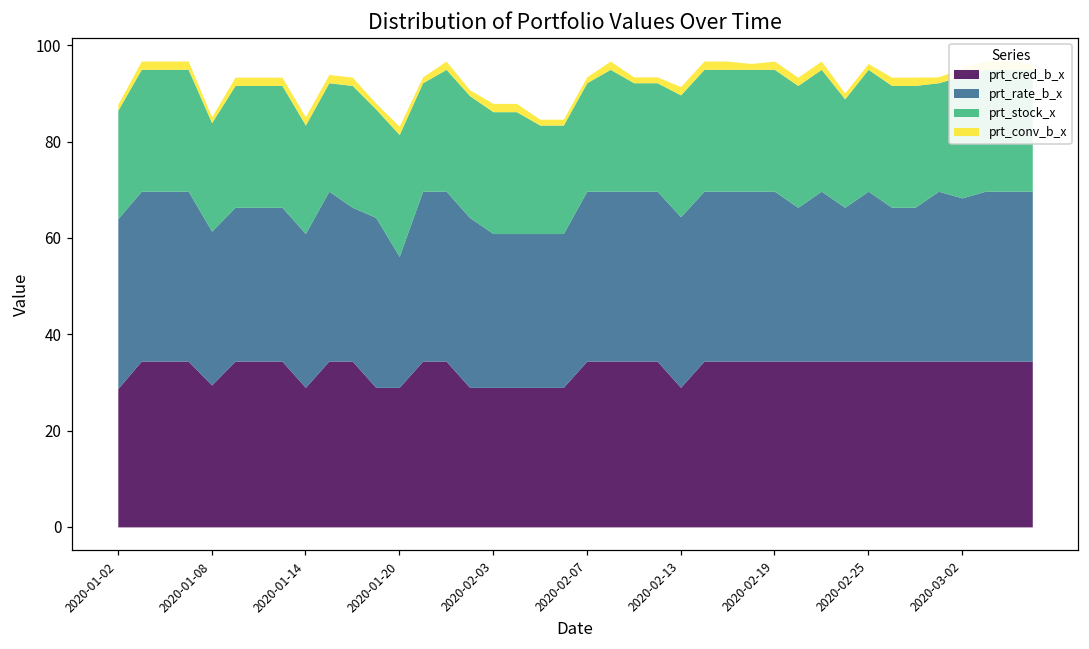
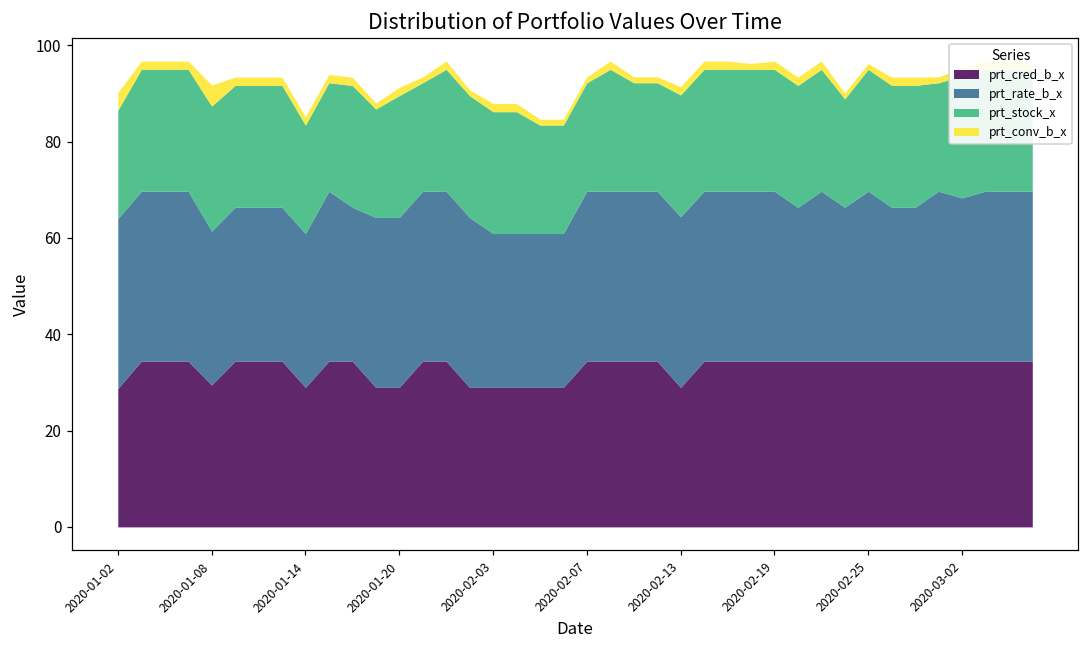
  {
    "prt_cred_b_x": {
      "2020-01-02": 29,
      "2020-01-08": 29,
      "2020-01-14": 29,
      "2020-01-20": 29,
      "2020-02-03": 29,
      "2020-02-07": 34,
      "2020-02-13": 29,
      "2020-02-19": 34,
      "2020-02-25": 34,
      "2020-03-02": 34
    },
    "prt_rate_b_x": {
      "2020-01-02": 35,
      "2020-01-08": 32,
      "2020-01-14": 32,
-     "2020-01-20": 27,
+     "2020-01-20": 35,
      "2020-02-03": 32,
      "2020-02-07": 35,
      "2020-02-13": 35,
      "2020-02-19": 35,
      "2020-02-25": 35,
      "2020-03-02": 34
    },
    "prt_stock_x": {
      "2020-01-02": 23,
-     "2020-01-08": 23,
+     "2020-01-08": 26,
      "2020-01-14": 23,
      "2020-01-20": 25,
      "2020-02-03": 25,
      "2020-02-07": 23,
      "2020-02-13": 25,
      "2020-02-19": 25,
      "2020-02-25": 25
    },
    "prt_conv_b_x": {
-     "2020-01-02": 1,
-     "2020-01-08": 1,
+     "2020-01-02": 4,
+     "2020-01-08": 4,
      "2020-01-14": 2,
      "2020-01-20": 2,
      "2020-02-03": 2,
      "2020-02-07": 1,
      "2020-02-13": 2,
      "2020-02-19": 2,
      "2020-02-25": 1
    }
  }
